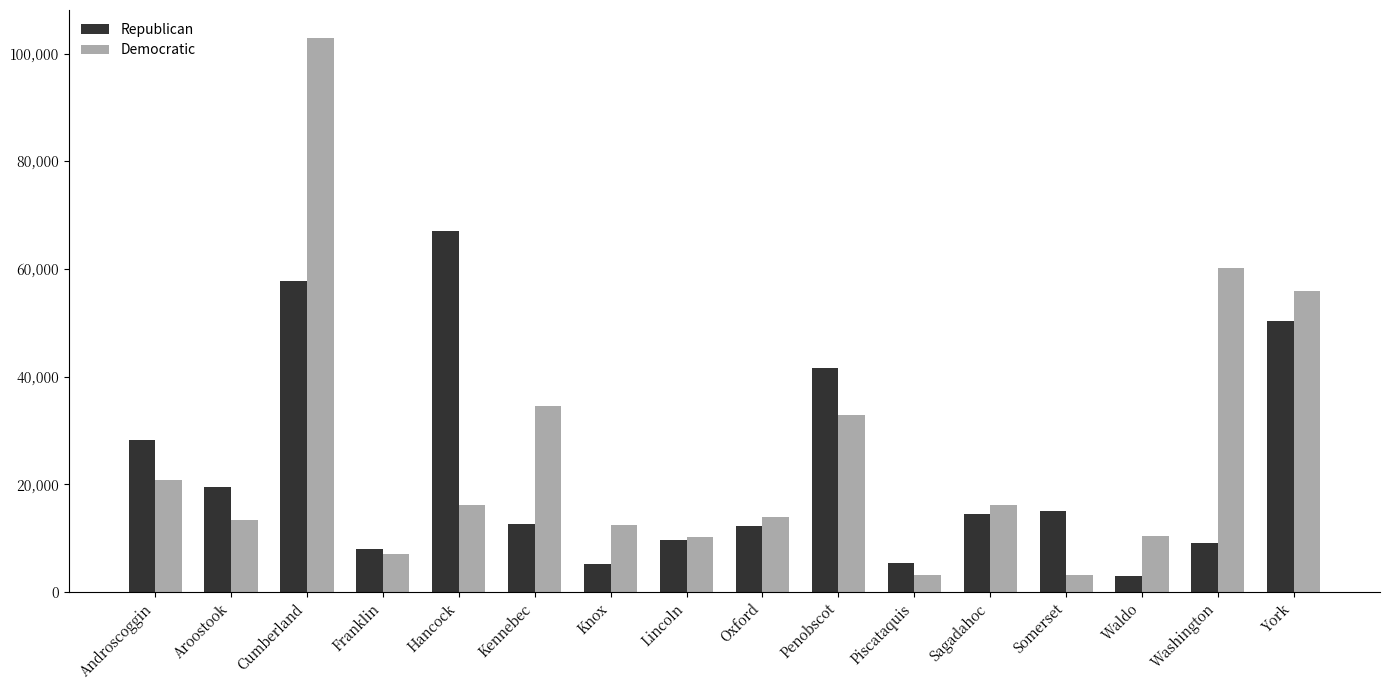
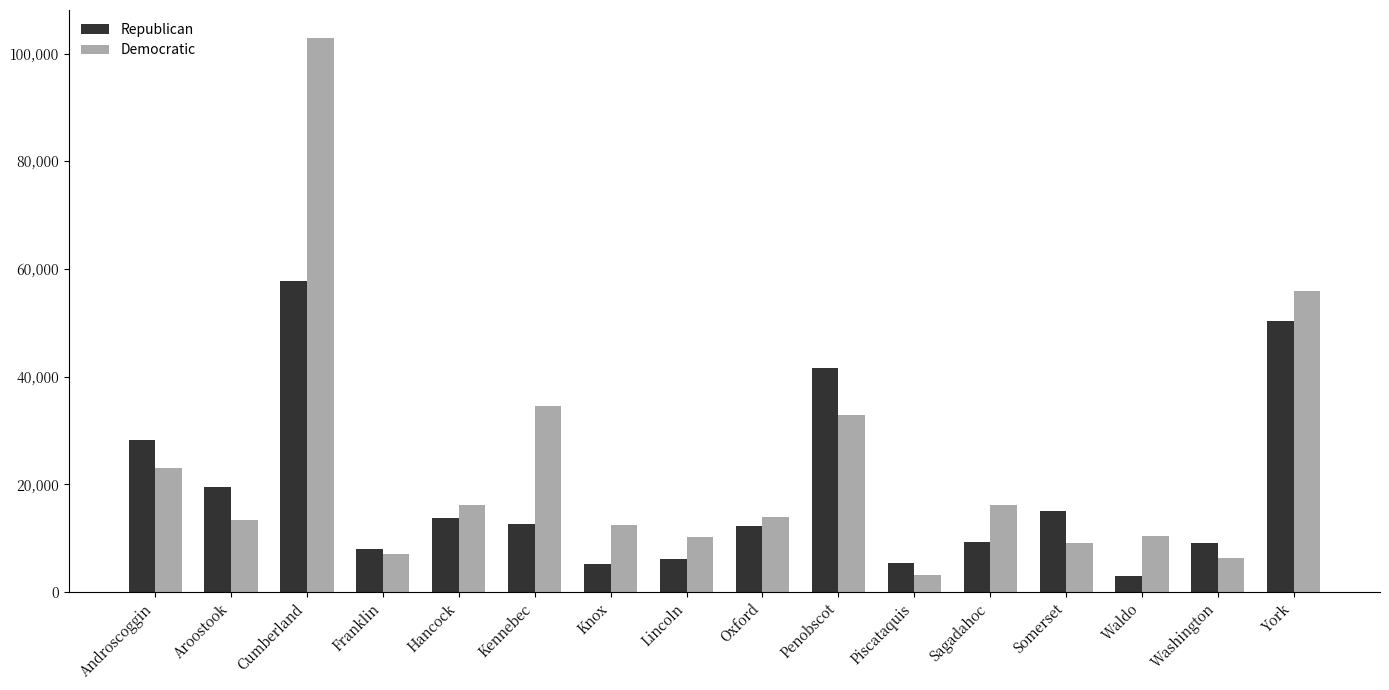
  {
    "Republican": {
      "Androscoggin": "28,000",
      "Aroostook": "19,000",
      "Cumberland": "58,000",
      "Franklin": "8,000",
-     "Hancock": "67,000",
+     "Hancock": "14,000",
      "Kennebec": "13,000",
      "Knox": "5,000",
-     "Lincoln": "10,000",
+     "Lincoln": "6,000",
      "Oxford": "12,000",
      "Penobscot": "42,000",
      "Piscataquis": "5,000",
-     "Sagadahoc": "14,000",
+     "Sagadahoc": "9,000",
      "Somerset": "15,000",
      "Waldo": "3,000",
      "Washington": "9,000",
      "York": "50,000"
    },
    "Democratic": {
-     "Androscoggin": "21,000",
+     "Androscoggin": "23,000",
      "Aroostook": "13,000",
      "Cumberland": "103,000",
      "Franklin": "7,000",
      "Hancock": "16,000",
      "Kennebec": "34,000",
      "Knox": "12,000",
      "Lincoln": "10,000",
      "Oxford": "14,000",
      "Penobscot": "33,000",
      "Piscataquis": "3,000",
      "Sagadahoc": "16,000",
-     "Somerset": "3,000",
+     "Somerset": "9,000",
      "Waldo": "10,000",
-     "Washington": "60,000",
+     "Washington": "6,000",
      "York": "56,000"
    }
  }
